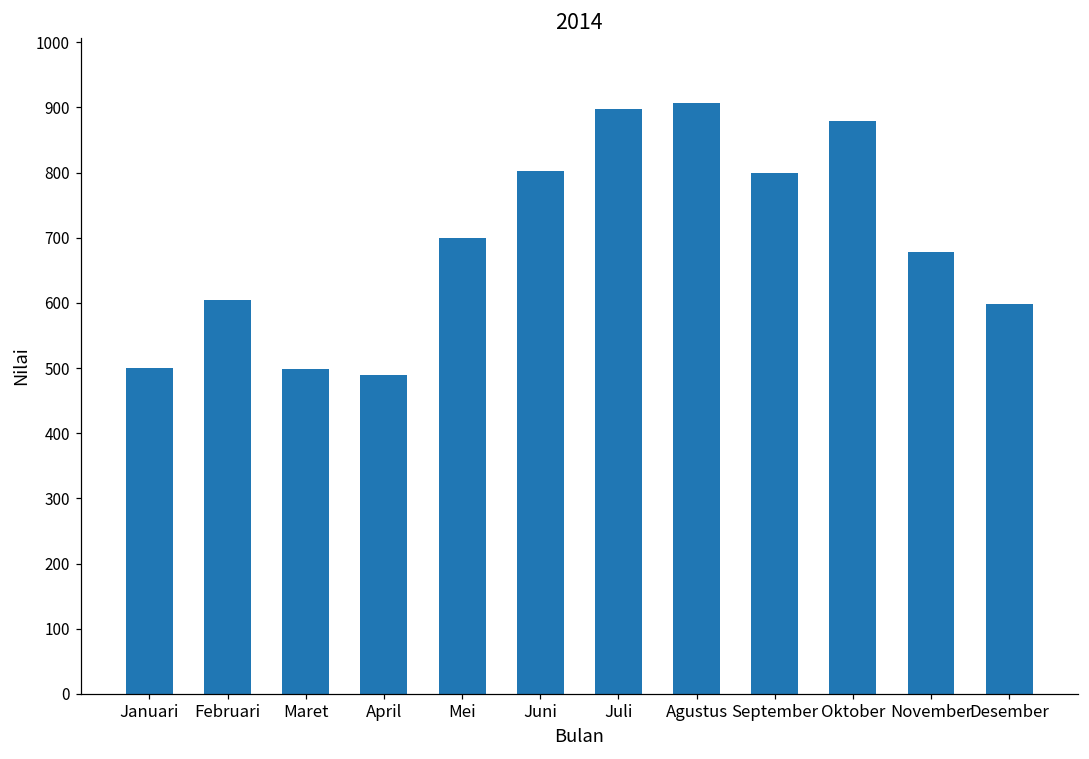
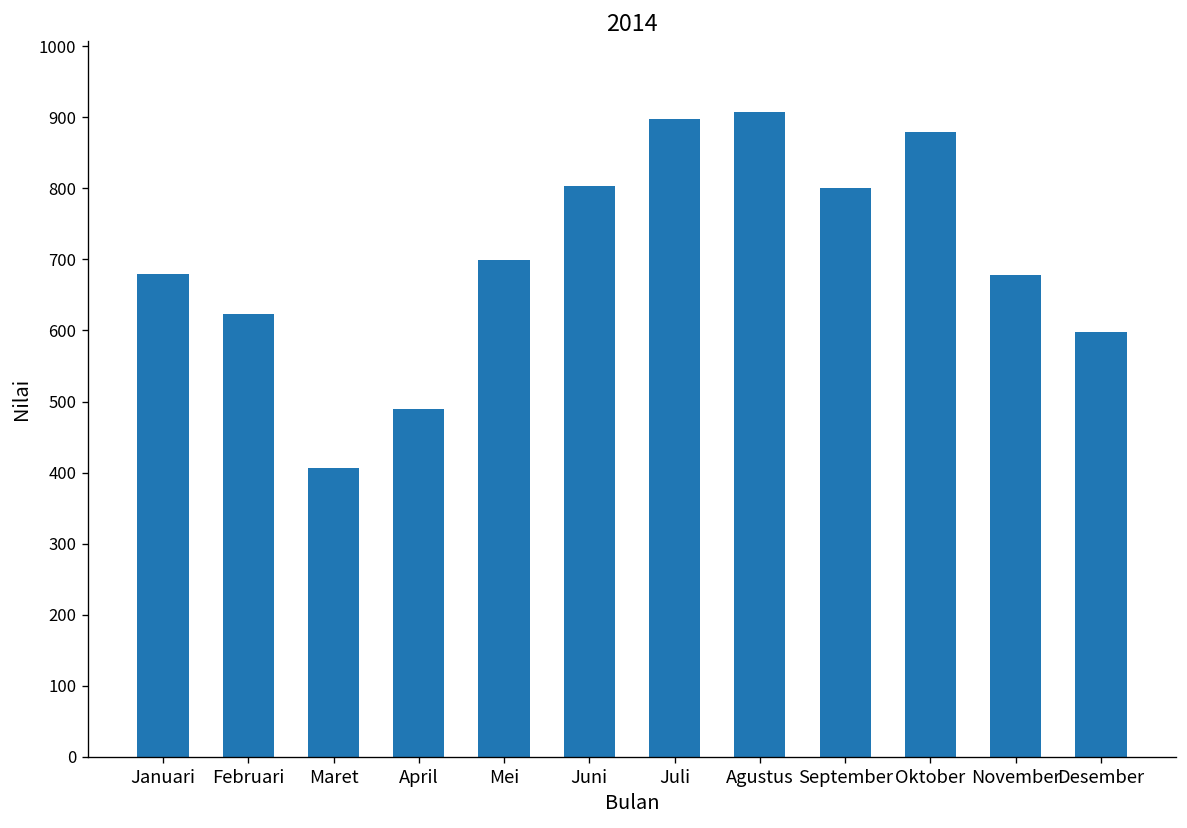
  {
-   "Januari": 500,
-   "Februari": 600,
-   "Maret": 500,
+   "Januari": 680,
+   "Februari": 620,
+   "Maret": 410,
    "April": 490,
    "Mei": 700,
    "Juni": 800,
    "Juli": 900,
    "Agustus": 910,
    "September": 800,
    "Oktober": 880,
    "November": 680,
    "Desember": 600
  }
